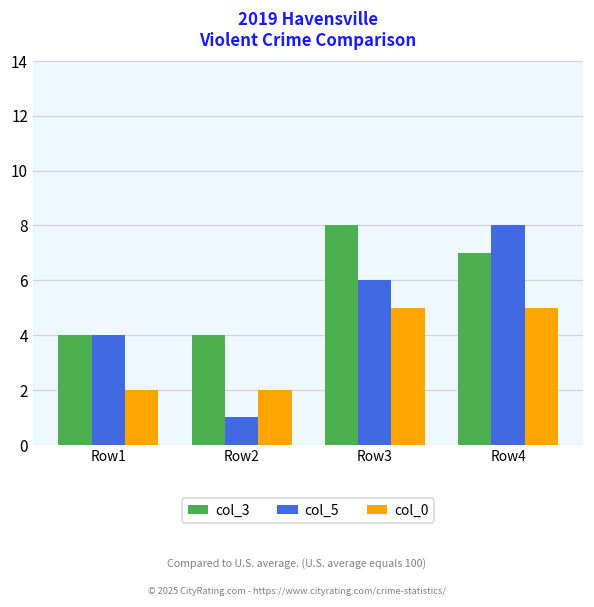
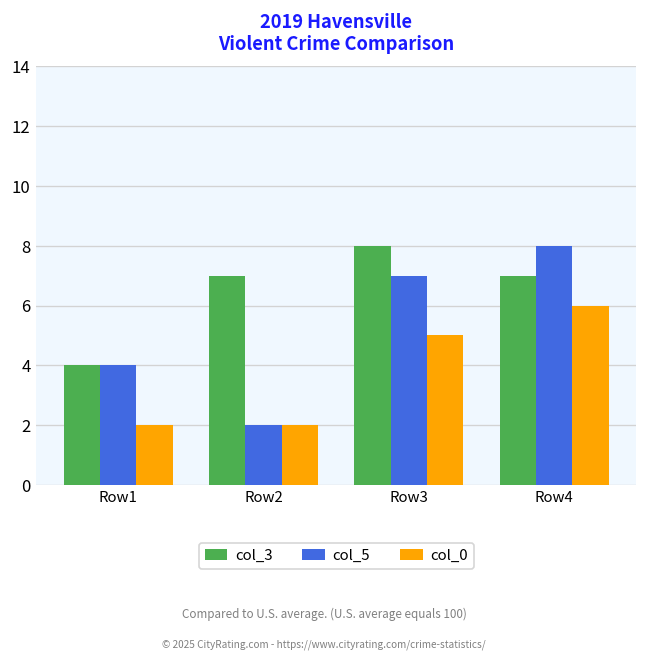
  {
    "col_3": {
      "Row1": 4,
-     "Row2": 4,
+     "Row2": 7,
      "Row3": 8,
      "Row4": 7
    },
    "col_5": {
      "Row1": 4,
-     "Row2": 1,
-     "Row3": 6,
+     "Row2": 2,
+     "Row3": 7,
      "Row4": 8
    },
    "col_0": {
      "Row1": 2,
      "Row2": 2,
      "Row3": 5,
-     "Row4": 5
+     "Row4": 6
    }
  }
